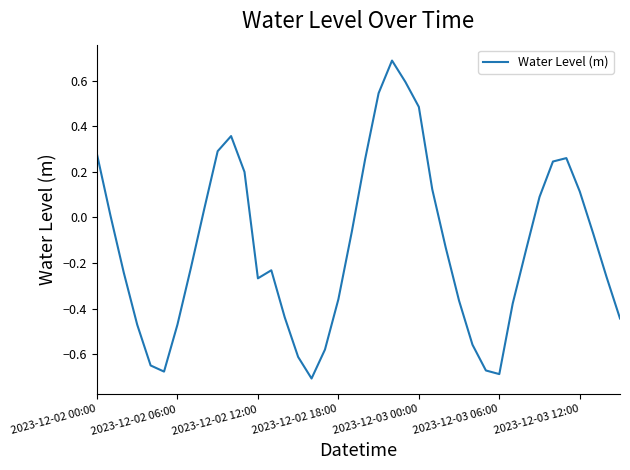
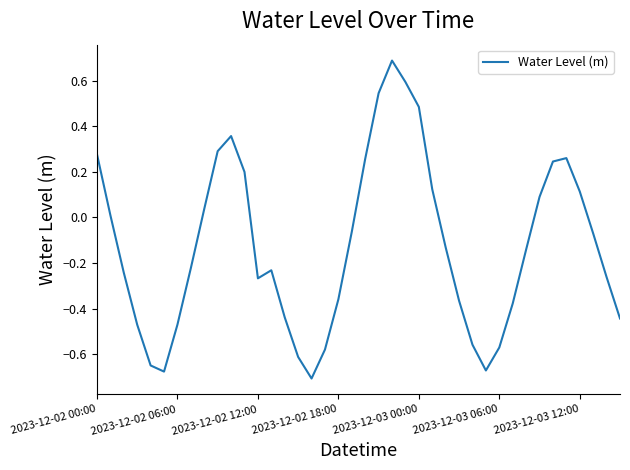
  {
    "2023-12-02 00:00": 0.28,
    "2023-12-02 06:00": -0.47,
    "2023-12-02 12:00": -0.27,
    "2023-12-02 18:00": -0.36,
    "2023-12-03 00:00": 0.48,
-   "2023-12-03 06:00": -0.69,
+   "2023-12-03 06:00": -0.57,
    "2023-12-03 12:00": 0.11
  }
